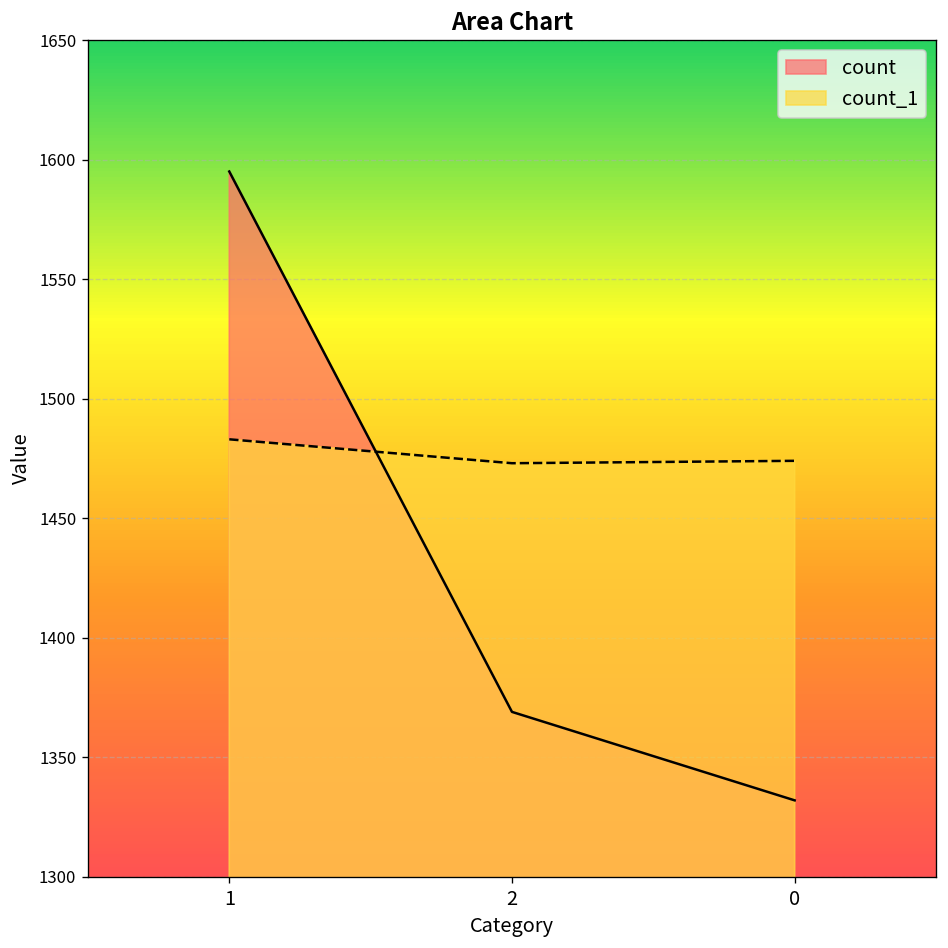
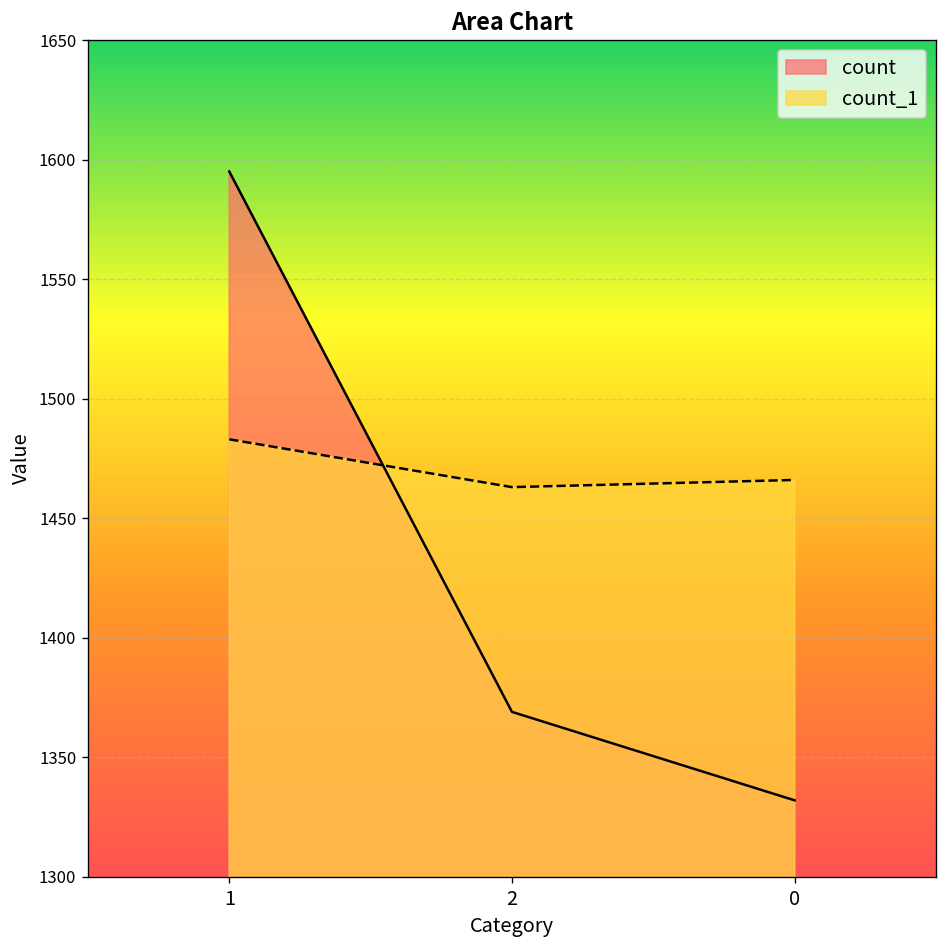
  {
    "count": {
      "1": 1595,
      "2": 1369,
      "0": 1332
    },
    "count_1": {
      "1": 1483,
-     "2": 1473,
-     "0": 1474
+     "2": 1463,
+     "0": 1466
    }
  }
